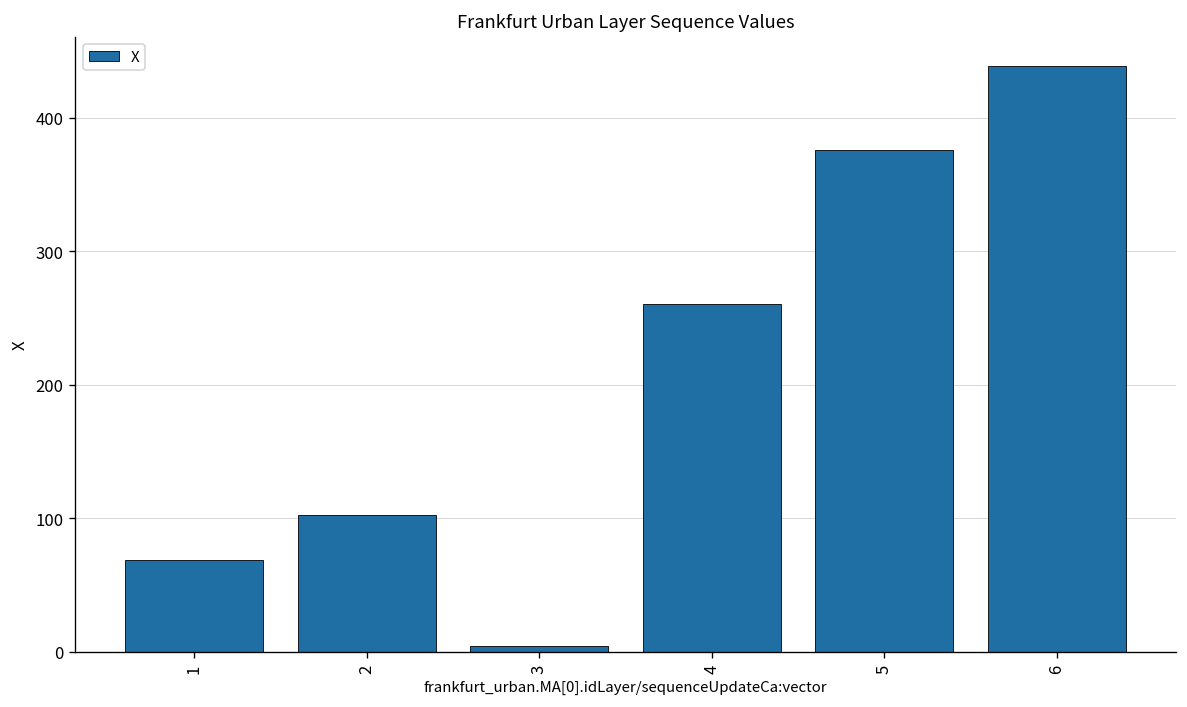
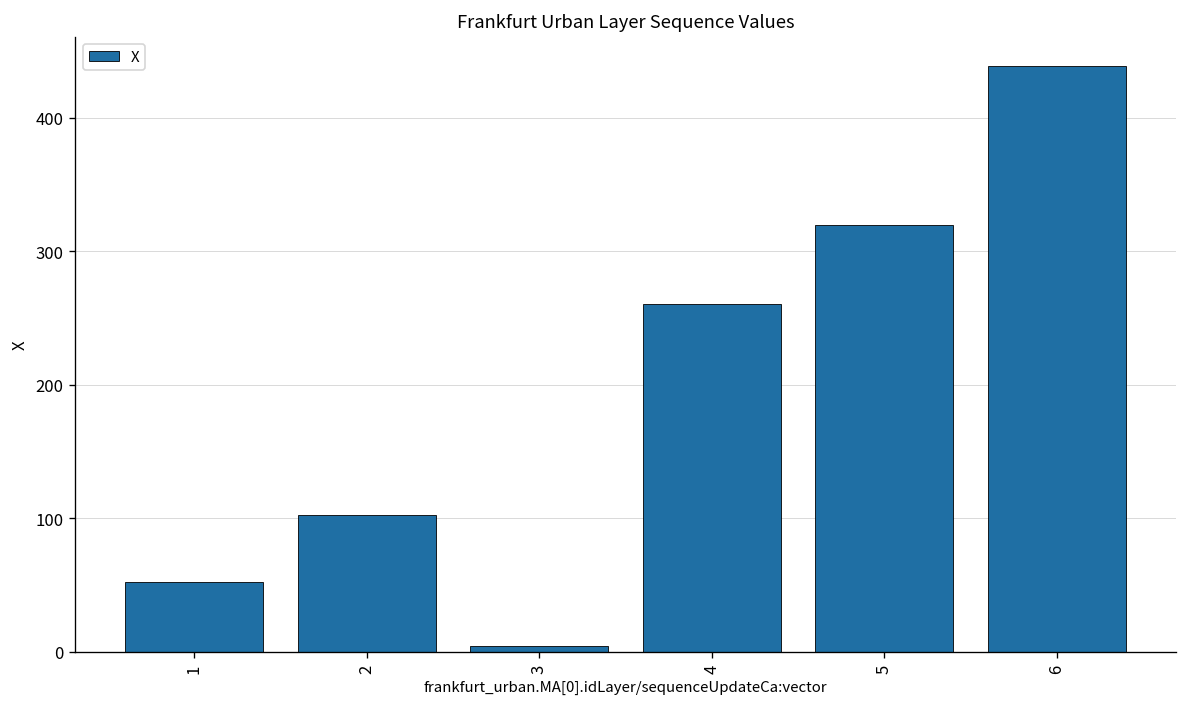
  {
-   "1": 69,
+   "1": 53,
    "2": 102,
    "3": 5,
    "4": 260,
-   "5": 376,
+   "5": 319,
    "6": 439
  }
